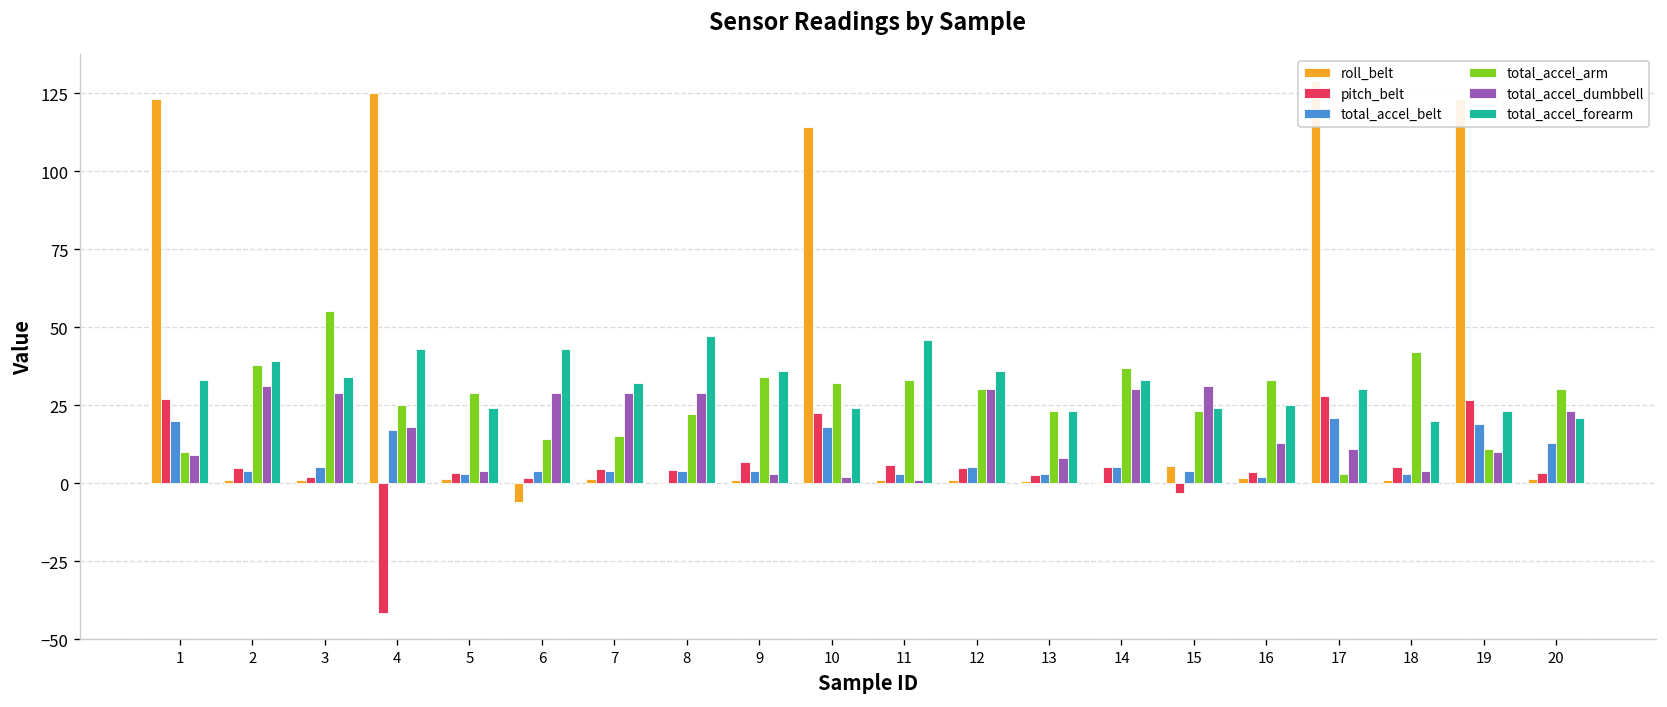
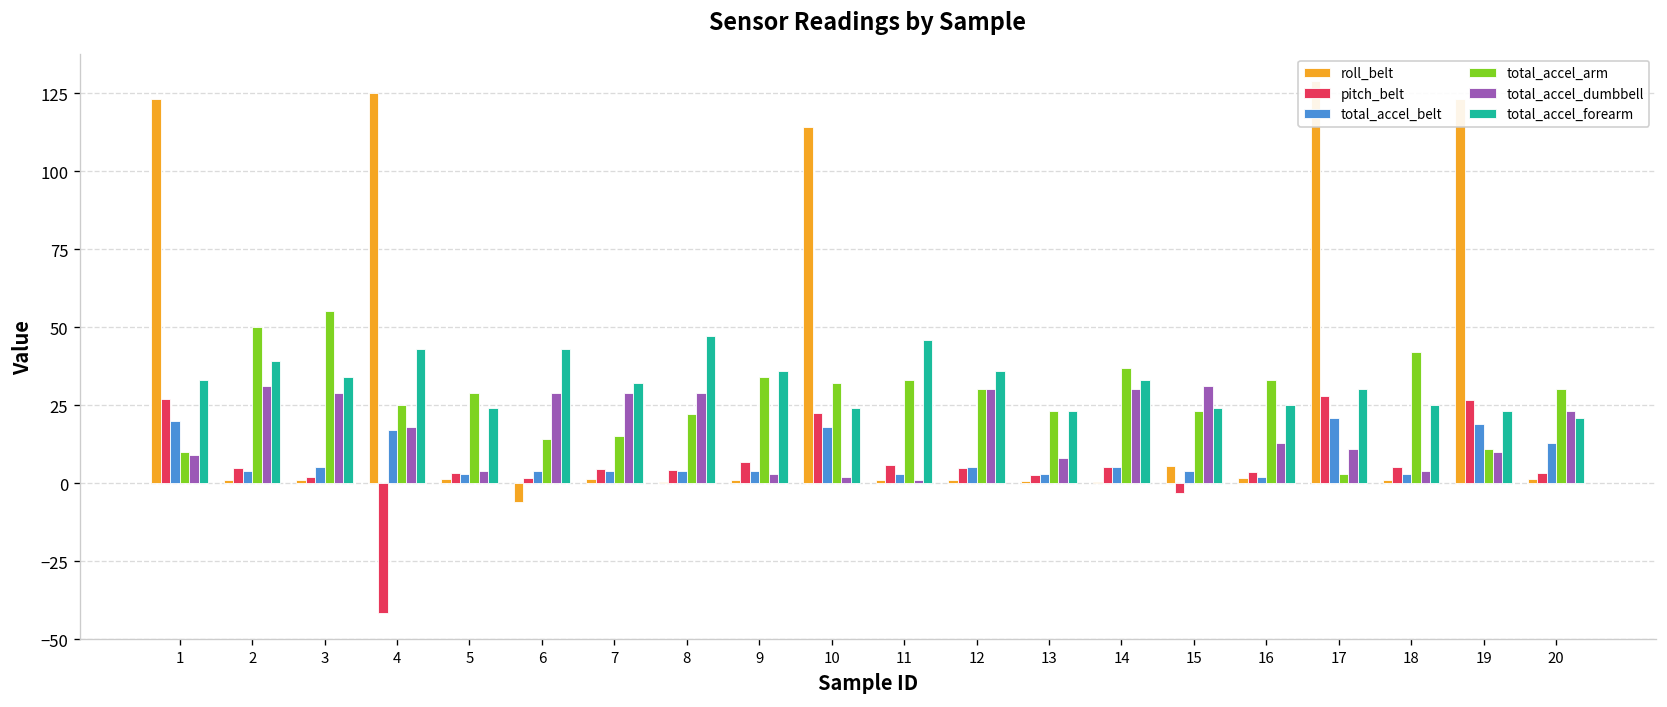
  {
    "roll_belt": {
      "1": 123,
      "2": 1,
      "4": 125,
      "5": 1,
      "6": -6,
      "7": 1,
      "10": 114,
      "12": 1,
      "15": 5,
      "16": 2,
      "20": 1
    },
    "pitch_belt": {
      "1": 27,
      "2": 5,
      "3": 2,
      "4": -42,
      "5": 3,
      "6": 2,
      "7": 4,
      "8": 4,
      "9": 7,
      "10": 22,
      "11": 6,
      "12": 5,
      "13": 2,
      "14": 5,
      "15": -3,
      "16": 3,
      "17": 28,
      "18": 5,
      "19": 27,
      "20": 3
    },
    "total_accel_belt": {
      "1": 20,
      "2": 4,
      "3": 5,
      "4": 17,
      "5": 3,
      "6": 4,
      "7": 4,
      "8": 4,
      "9": 4,
      "10": 18,
      "11": 3,
      "12": 5,
      "13": 3,
      "14": 5,
      "15": 4,
      "16": 2,
      "17": 21,
      "18": 3,
      "19": 19,
      "20": 13
    },
    "total_accel_arm": {
      "1": 10,
-     "2": 38,
+     "2": 50,
      "3": 55,
      "4": 25,
      "5": 29,
      "6": 14,
      "7": 15,
      "8": 22,
      "9": 34,
      "10": 32,
      "11": 33,
      "12": 30,
      "13": 23,
      "14": 37,
      "15": 23,
      "16": 33,
      "17": 3,
      "18": 42,
      "19": 11,
      "20": 30
    },
    "total_accel_dumbbell": {
      "1": 9,
      "2": 31,
      "3": 29,
      "4": 18,
      "5": 4,
      "6": 29,
      "7": 29,
      "8": 29,
      "9": 3,
      "10": 2,
      "11": 1,
      "12": 30,
      "13": 8,
      "14": 30,
      "15": 31,
      "16": 13,
      "17": 11,
      "18": 4,
      "19": 10,
      "20": 23
    },
    "total_accel_forearm": {
      "1": 33,
      "2": 39,
      "3": 34,
      "4": 43,
      "5": 24,
      "6": 43,
      "7": 32,
      "8": 47,
      "9": 36,
      "10": 24,
      "11": 46,
      "12": 36,
      "13": 23,
      "14": 33,
      "15": 24,
      "16": 25,
      "17": 30,
-     "18": 20,
+     "18": 25,
      "19": 23,
      "20": 21
    }
  }
